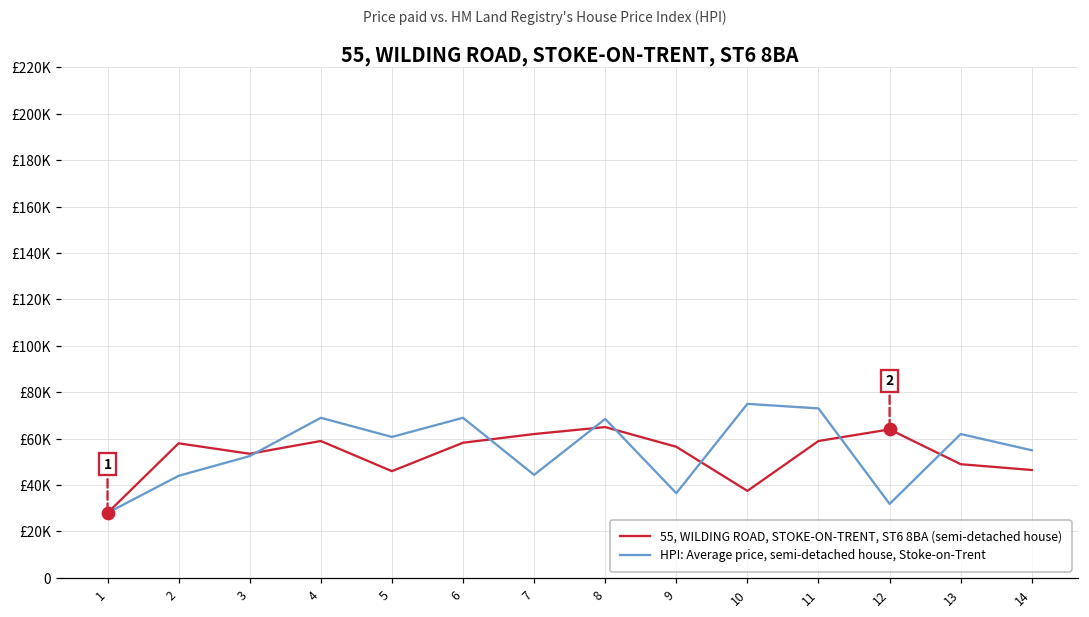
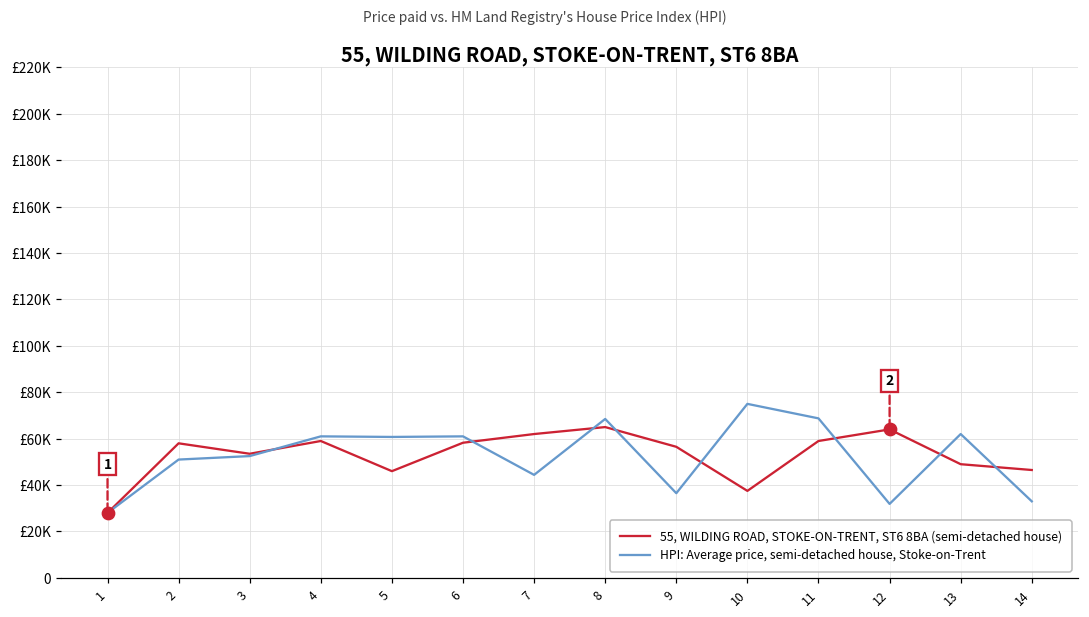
  {
    "HPI: Average price, semi-detached house, Stoke-on-Trent": {
-     "2": "£44000",
-     "4": "£69000",
+     "2": "£51000",
+     "4": "£61000",
      "5": "£61000",
-     "6": "£69000",
+     "6": "£61000",
      "7": "£44000",
      "8": "£69000",
      "9": "£37000",
      "10": "£75000",
-     "11": "£73000",
+     "11": "£69000",
      "12": "£32000",
      "13": "£62000",
-     "14": "£55000"
+     "14": "£33000"
    }
  }
